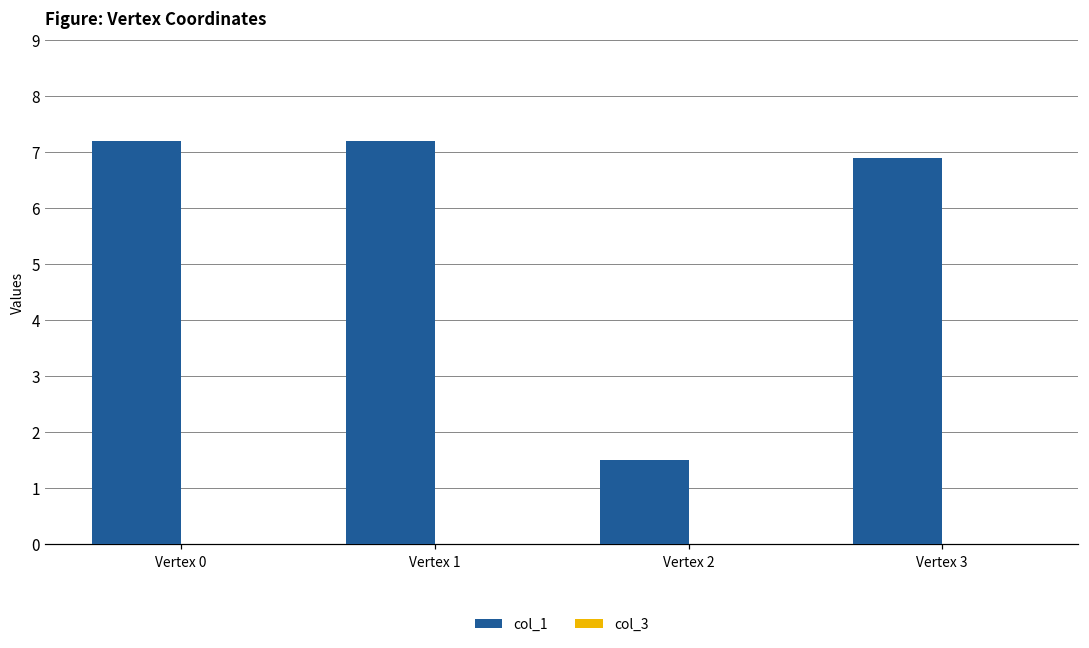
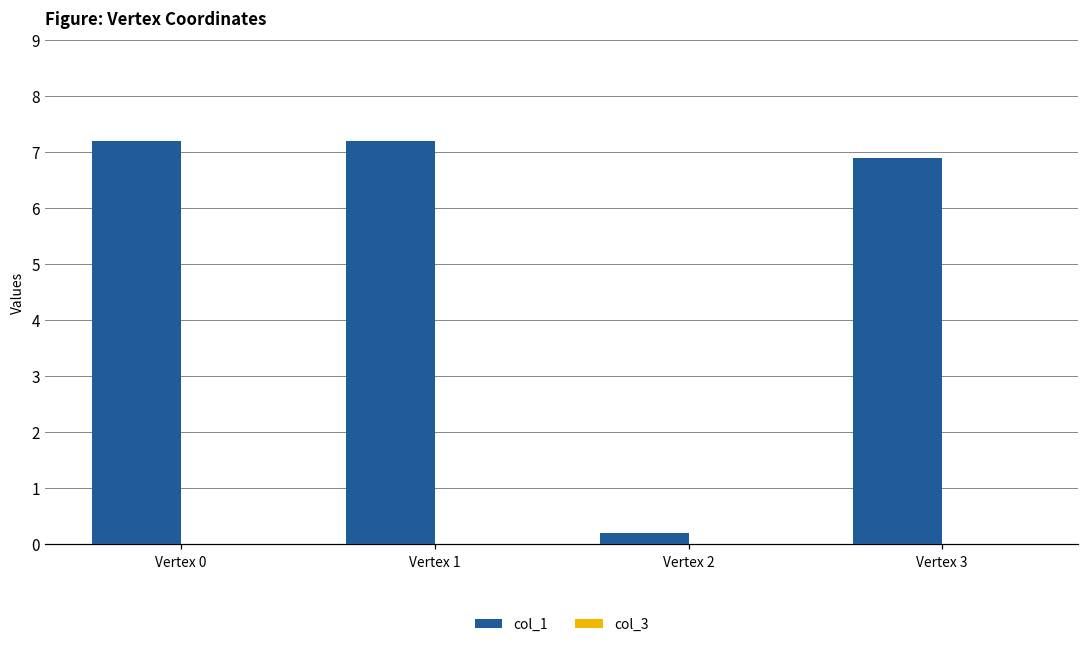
  {
    "col_1": {
      "Vertex 0": 7.2,
      "Vertex 1": 7.2,
-     "Vertex 2": 1.5,
+     "Vertex 2": 0.2,
      "Vertex 3": 6.9
    },
    "col_3": {
      "Vertex 0": 0.0,
      "Vertex 1": 0.0,
      "Vertex 2": 0.0,
      "Vertex 3": 0.0
    }
  }
